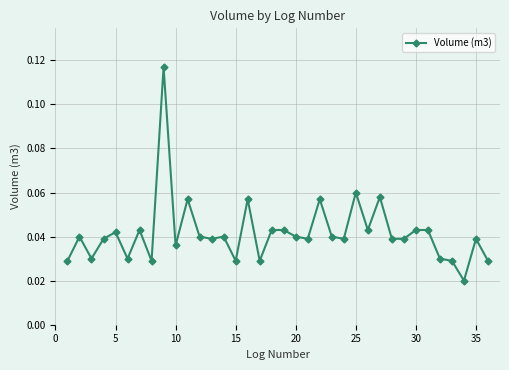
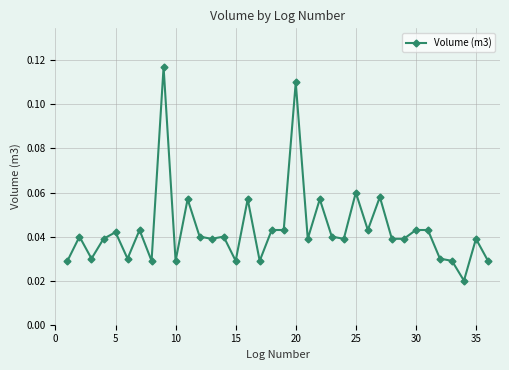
  {
    "5": 0.042,
-   "10": 0.036,
+   "10": 0.029,
    "15": 0.029,
-   "20": 0.04,
+   "20": 0.11,
    "25": 0.060,
    "30": 0.043,
    "35": 0.039
  }
